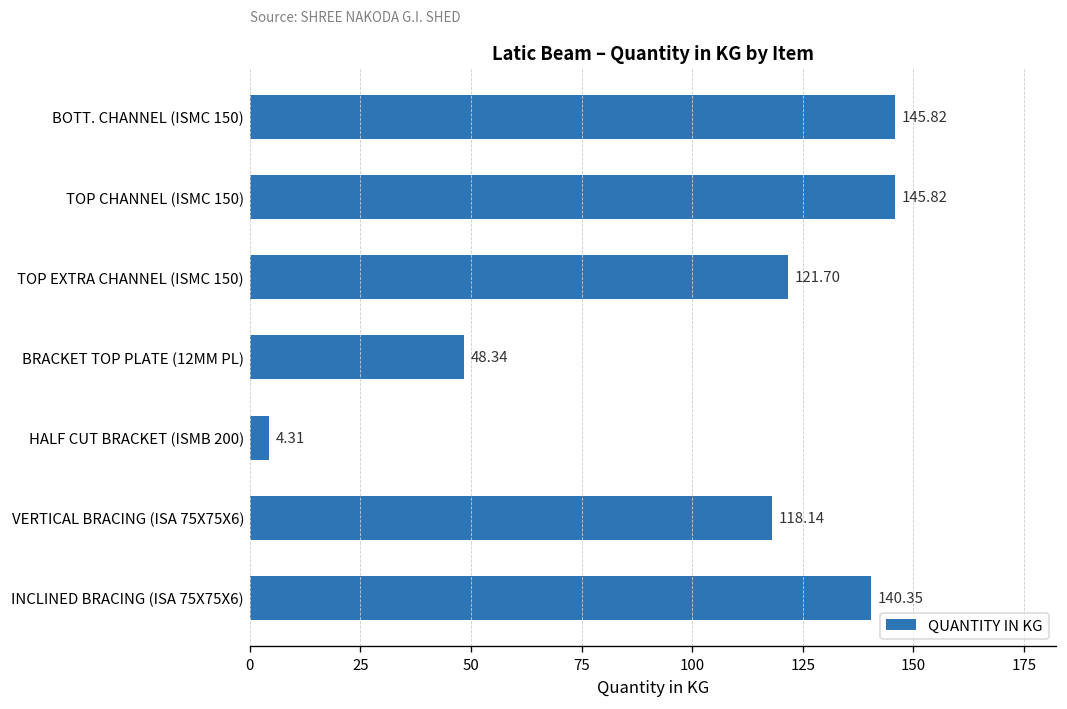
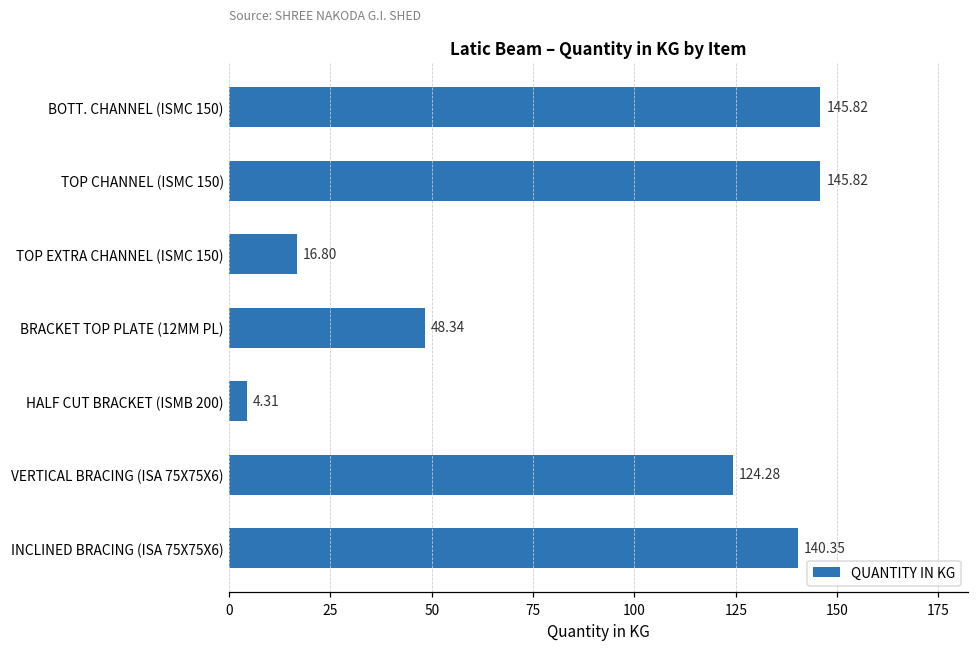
  {
    "BOTT. CHANNEL (ISMC 150)": 145.82,
    "TOP CHANNEL (ISMC 150)": 145.82,
-   "TOP EXTRA CHANNEL (ISMC 150)": 121.70,
+   "TOP EXTRA CHANNEL (ISMC 150)": 16.80,
    "BRACKET TOP PLATE (12MM PL)": 48.34,
    "HALF CUT BRACKET (ISMB 200)": 4.31,
-   "VERTICAL BRACING (ISA 75X75X6)": 118.14,
+   "VERTICAL BRACING (ISA 75X75X6)": 124.28,
    "INCLINED BRACING (ISA 75X75X6)": 140.35
  }
